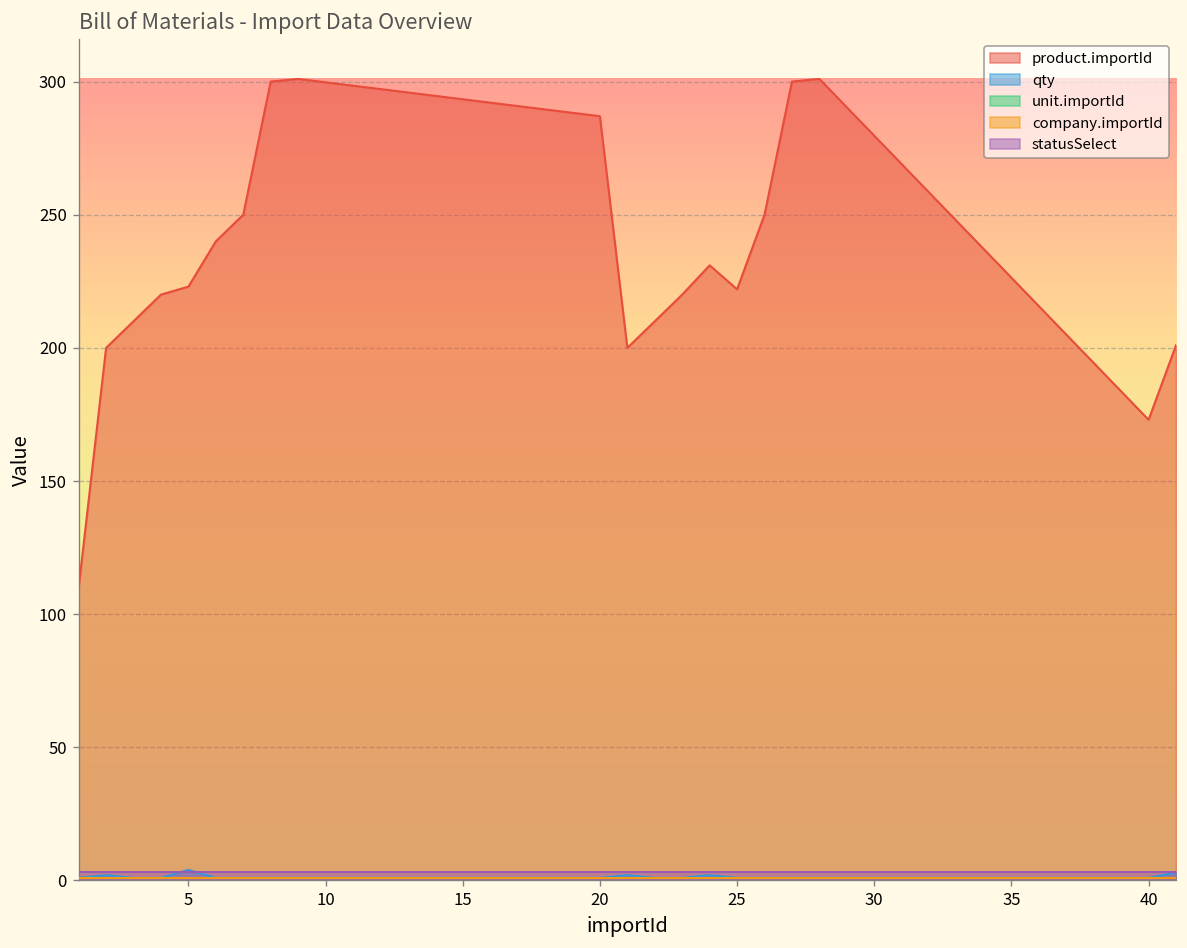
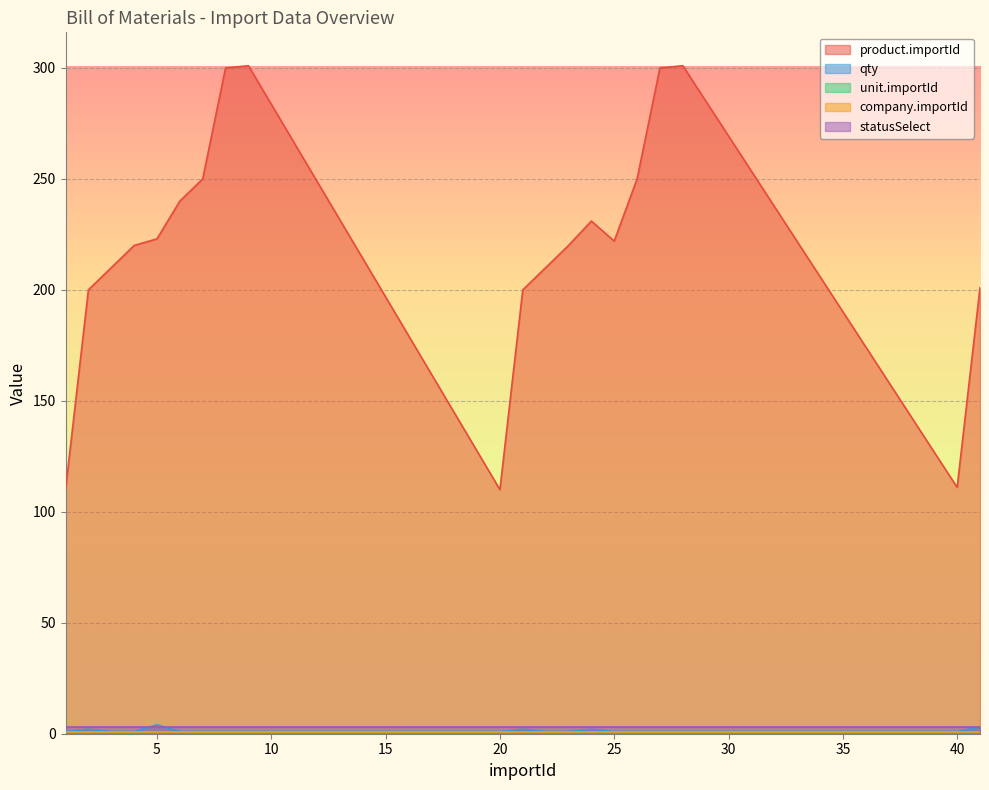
  {
    "product.importId": {
      "5": 223,
-     "20": 287,
+     "20": 110,
      "25": 222,
-     "40": 173
+     "40": 111
    },
    "company.importId": {
      "5": 1
    },
    "statusSelect": {
      "20": 3,
      "25": 3,
      "40": 3
    }
  }
